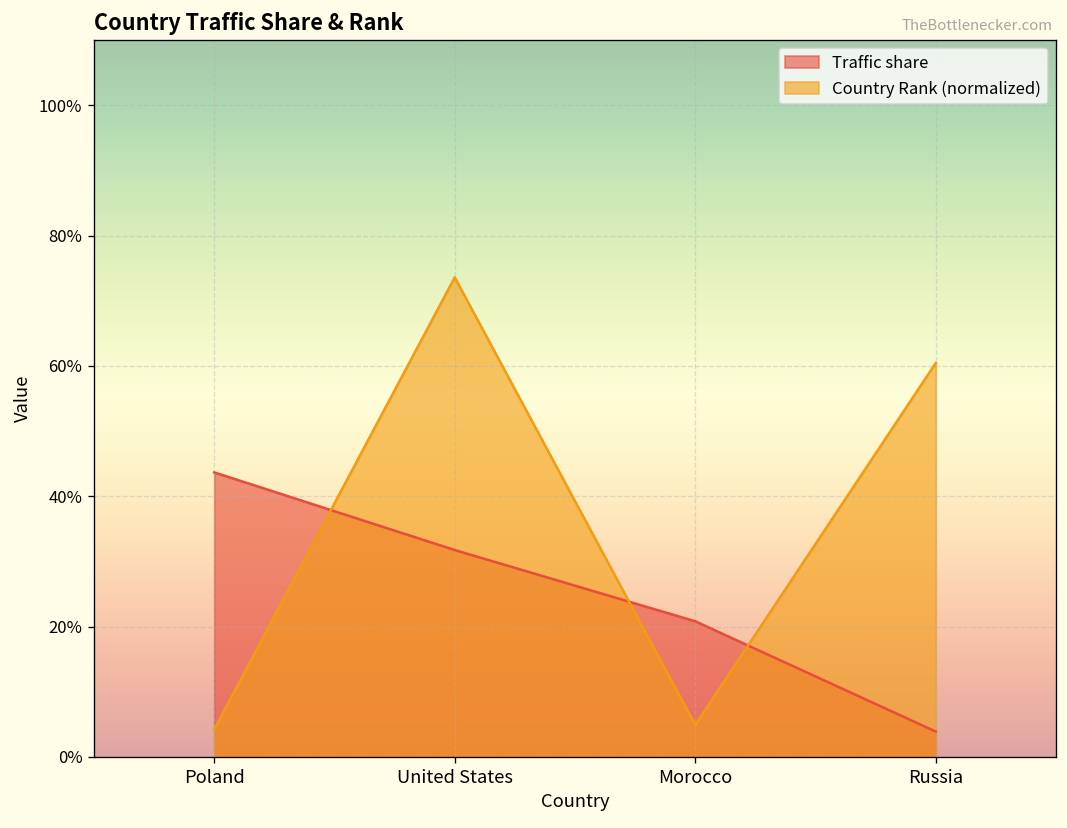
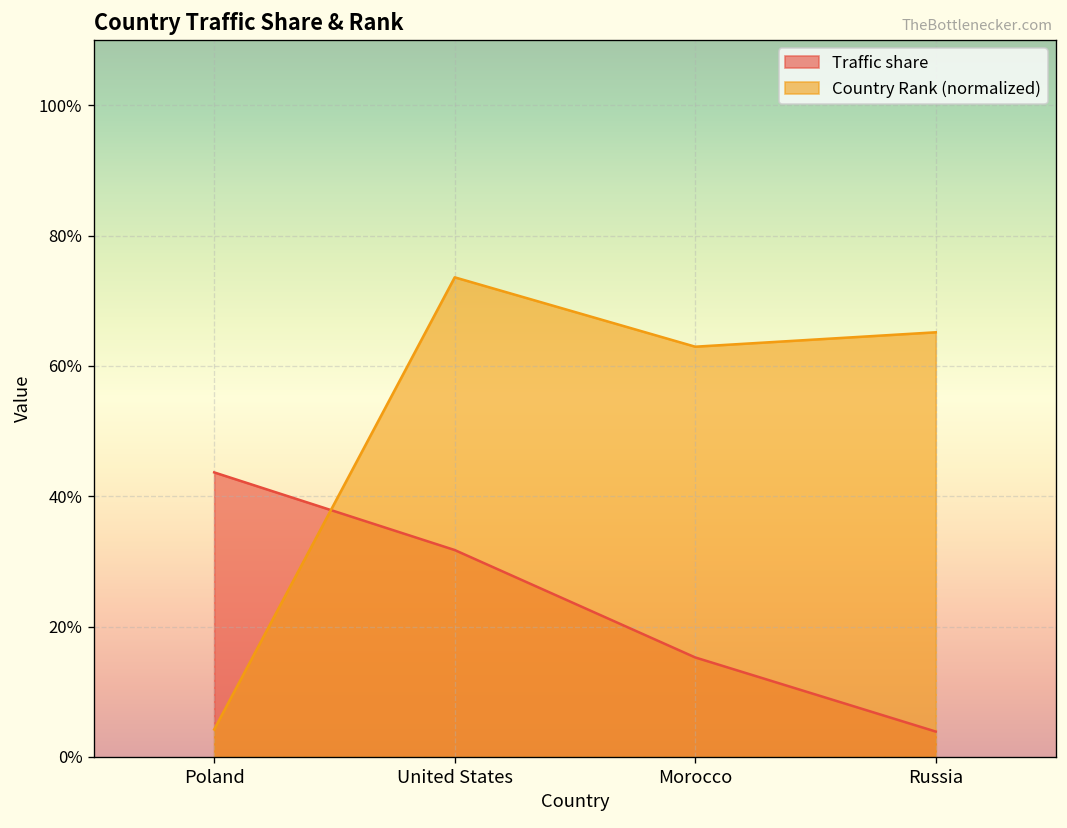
  {
    "Traffic share": {
      "Poland": "44%",
      "United States": "32%",
-     "Morocco": "21%",
+     "Morocco": "15%",
      "Russia": "4%"
    },
    "Country Rank (normalized)": {
      "Poland": "4%",
      "United States": "74%",
-     "Morocco": "5%",
-     "Russia": "60%"
+     "Morocco": "63%",
+     "Russia": "65%"
    }
  }
